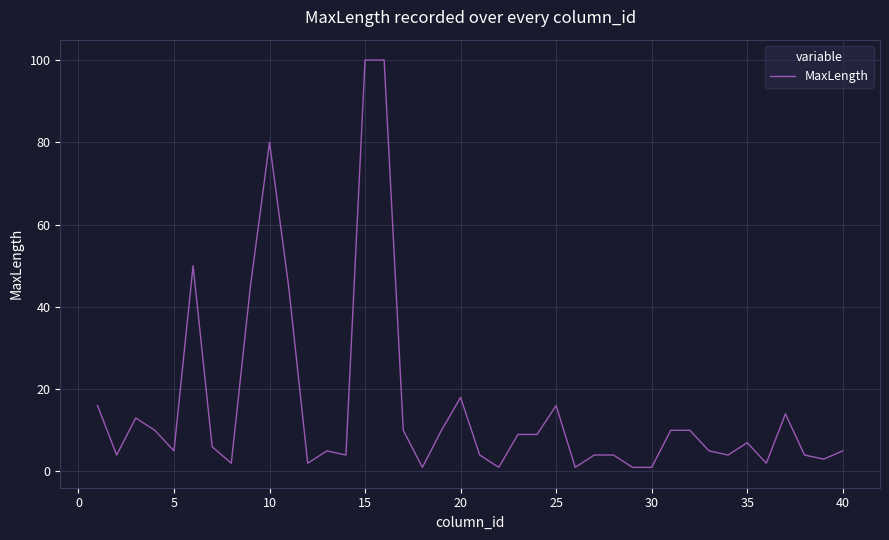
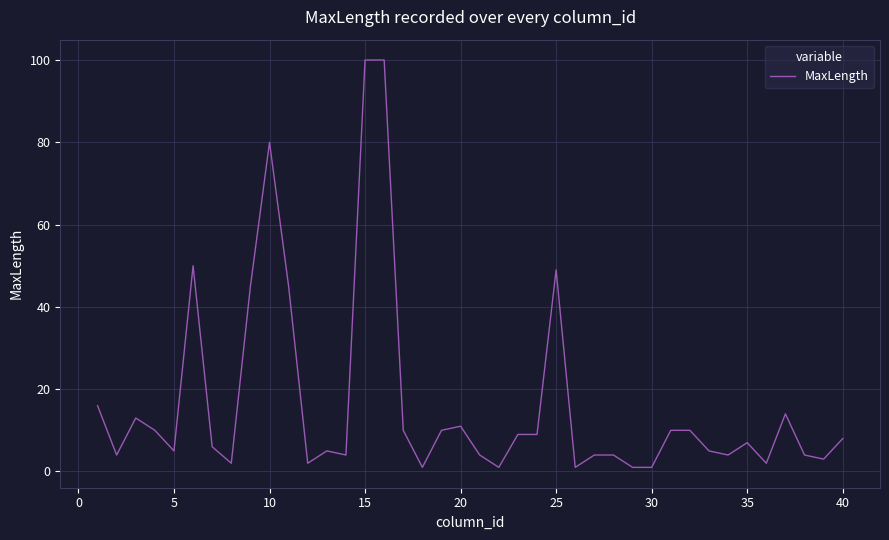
  {
    "5": 5,
    "10": 80,
    "15": 100,
-   "20": 18,
-   "25": 16,
+   "20": 11,
+   "25": 49,
    "30": 1,
    "35": 7,
-   "40": 5
+   "40": 8
  }
